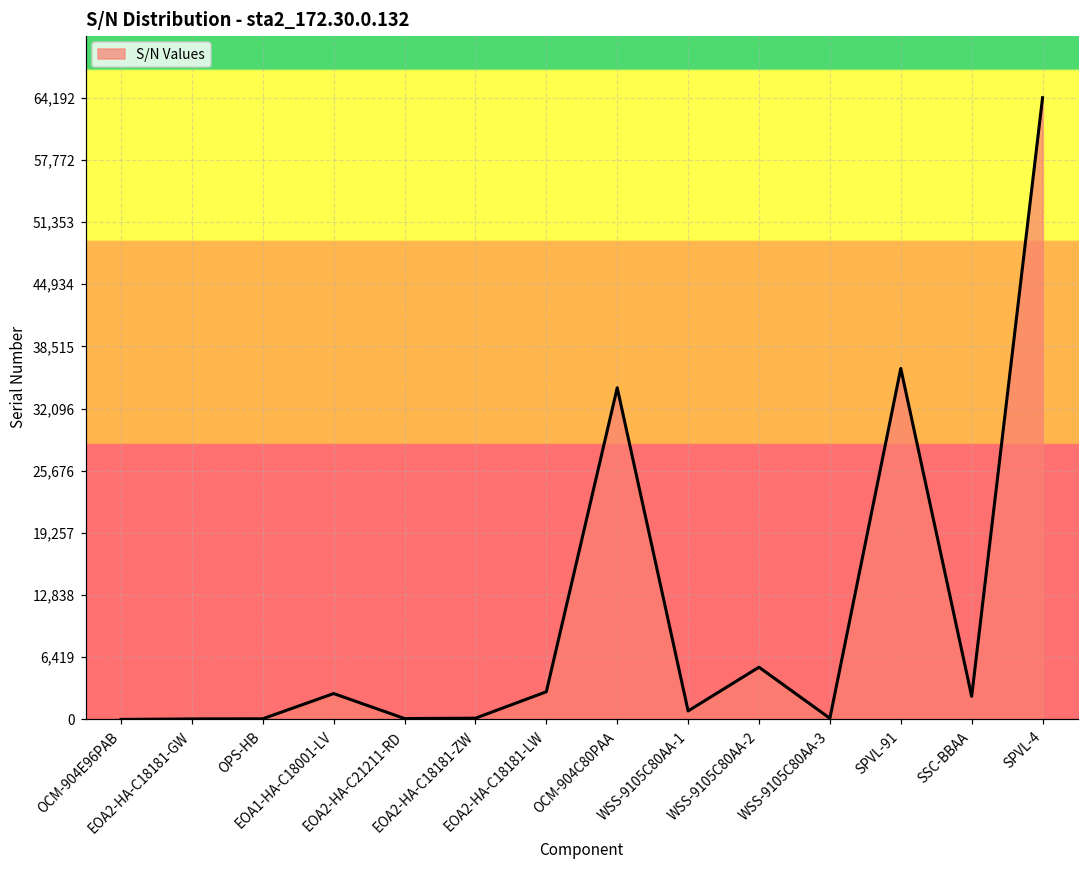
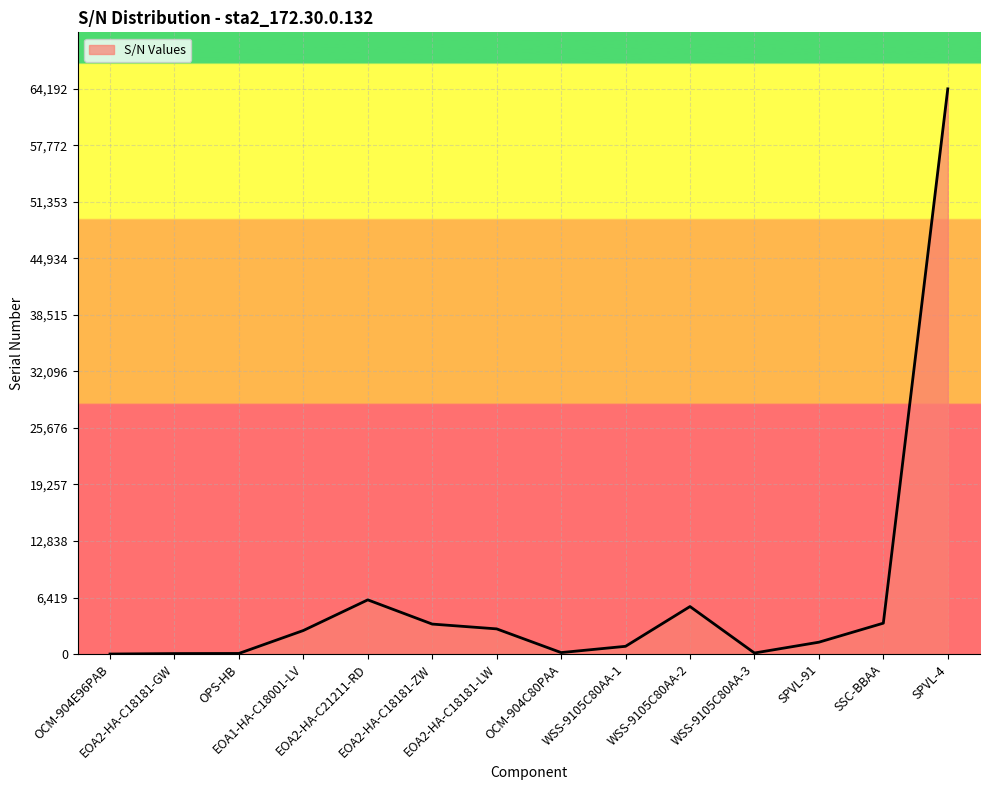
  {
    "OCM-904E96PAB": "0",
    "EOA2-HA-C18181-GW": "0",
    "OPS-HB": "0",
    "EOA1-HA-C18001-LV": "3,000",
-   "EOA2-HA-C21211-RD": "0",
-   "EOA2-HA-C18181-ZW": "0",
+   "EOA2-HA-C21211-RD": "6,000",
+   "EOA2-HA-C18181-ZW": "3,000",
    "EOA2-HA-C18181-LW": "3,000",
-   "OCM-904C80PAA": "34,000",
+   "OCM-904C80PAA": "0",
    "WSS-9105C80AA-1": "1,000",
    "WSS-9105C80AA-2": "5,000",
    "WSS-9105C80AA-3": "0",
-   "SPVL-91": "36,000",
-   "SSC-BBAA": "2,000",
+   "SPVL-91": "1,000",
+   "SSC-BBAA": "4,000",
    "SPVL-4": "64,000"
  }
